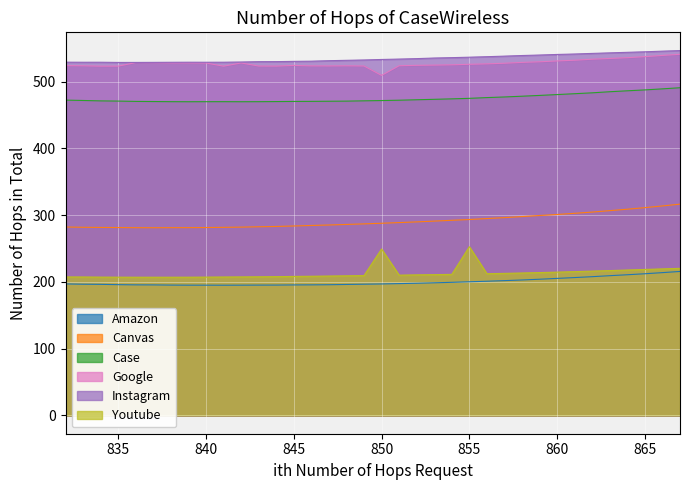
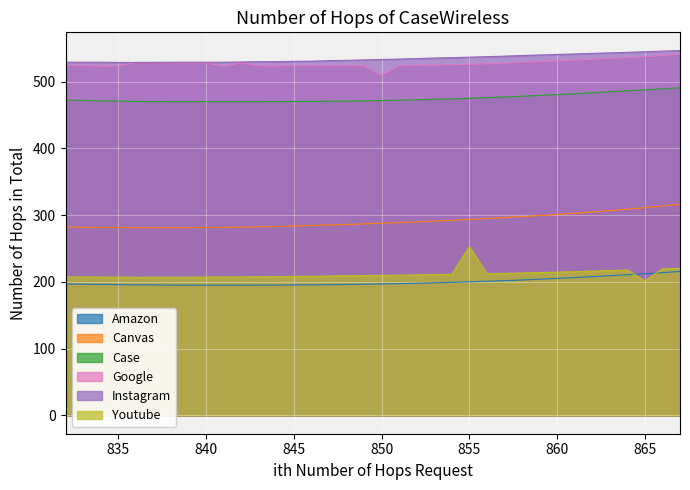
  {
    "Amazon": {
      "835": 200,
      "840": 200,
      "845": 200,
      "850": 200,
      "855": 200,
      "860": 210,
      "865": 210
    },
    "Canvas": {
      "835": 280,
      "840": 280,
      "845": 280,
      "850": 290,
      "855": 290,
      "860": 300,
      "865": 310
    },
    "Case": {
      "835": 470,
      "840": 470,
      "845": 470,
      "850": 470,
      "855": 470,
      "860": 480,
      "865": 490
    },
    "Google": {
      "835": 520,
      "845": 520,
      "850": 510,
      "855": 530,
      "860": 530,
      "865": 540
    },
    "Instagram": {
      "835": 530,
      "845": 530,
      "850": 530,
      "855": 540,
      "860": 540,
      "865": 540
    },
    "Youtube": {
      "835": 210,
      "840": 210,
      "845": 210,
-     "850": 250,
+     "850": 210,
      "855": 250,
      "860": 210,
-     "865": 220
+     "865": 200
    }
  }
